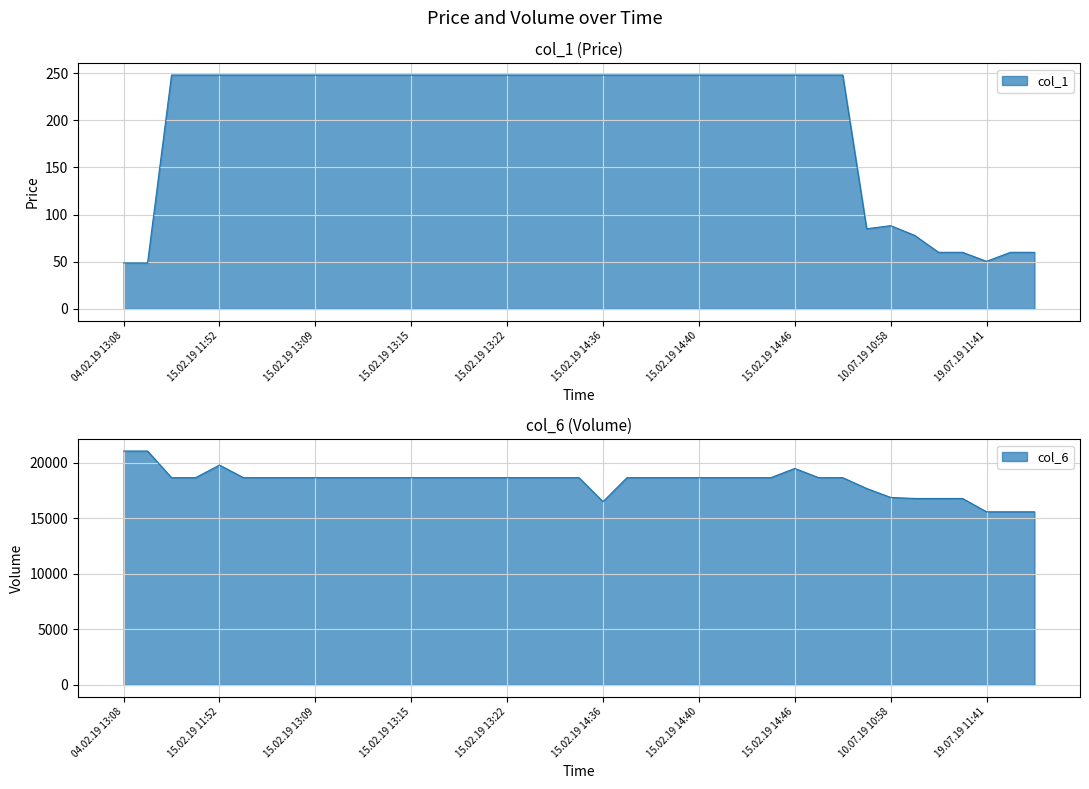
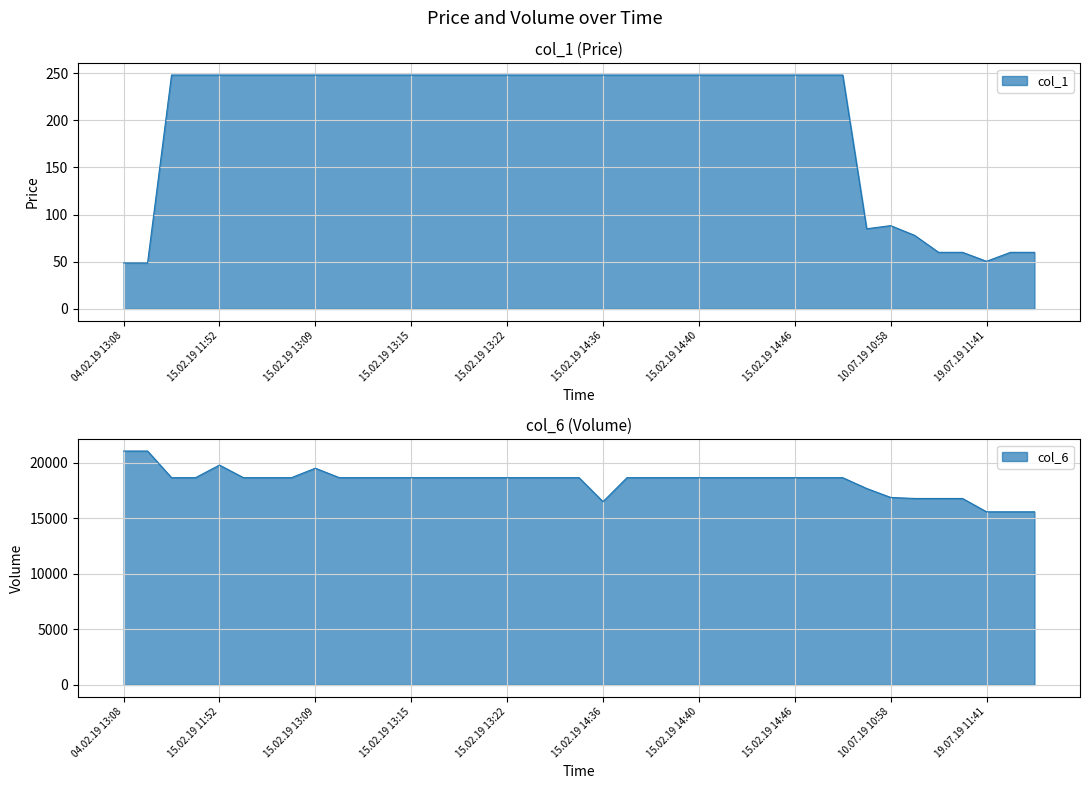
  {
    "col_1 (Price)": {
      "04.02.19 13:08": 50,
      "15.02.19 11:52": 250,
      "15.02.19 13:09": 250,
      "15.02.19 13:15": 250,
      "15.02.19 13:22": 250,
      "15.02.19 14:36": 250,
      "15.02.19 14:40": 250,
      "15.02.19 14:46": 250,
      "10.07.19 10:58": 90,
      "19.07.19 11:41": 50
    },
    "col_6 (Volume)": {
      "04.02.19 13:08": 21100,
      "15.02.19 11:52": 19800,
-     "15.02.19 13:09": 18700,
+     "15.02.19 13:09": 19500,
      "15.02.19 13:15": 18700,
      "15.02.19 13:22": 18700,
      "15.02.19 14:36": 16500,
      "15.02.19 14:40": 18700,
-     "15.02.19 14:46": 19500,
+     "15.02.19 14:46": 18700,
      "10.07.19 10:58": 16900,
      "19.07.19 11:41": 15600
    }
  }
